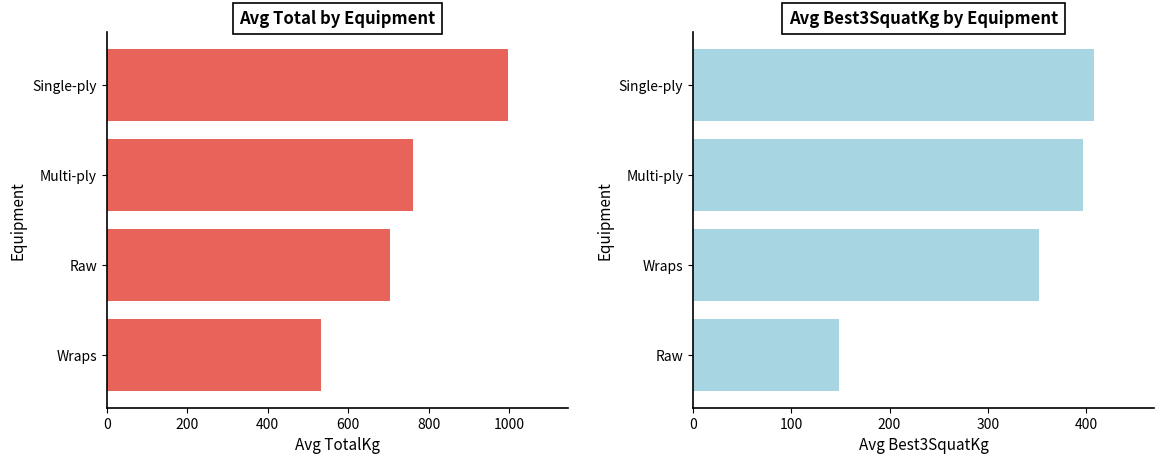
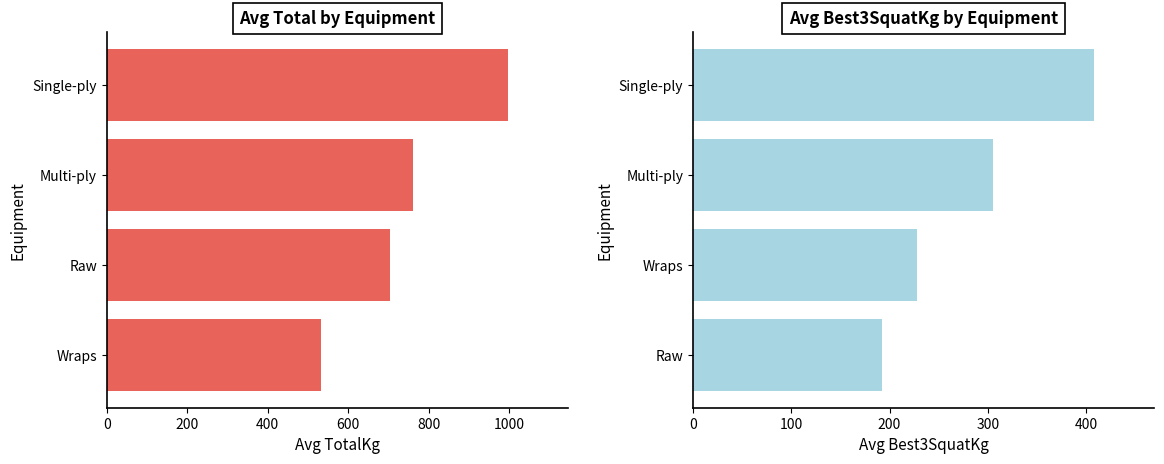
  {
    "Avg Total by Equipment": {
      "Single-ply": 1000,
      "Multi-ply": 760,
      "Raw": 700,
      "Wraps": 530
    },
    "Avg Best3SquatKg by Equipment": {
      "Single-ply": 410,
-     "Multi-ply": 400,
-     "Wraps": 350,
-     "Raw": 150
+     "Multi-ply": 300,
+     "Wraps": 230,
+     "Raw": 190
    }
  }
